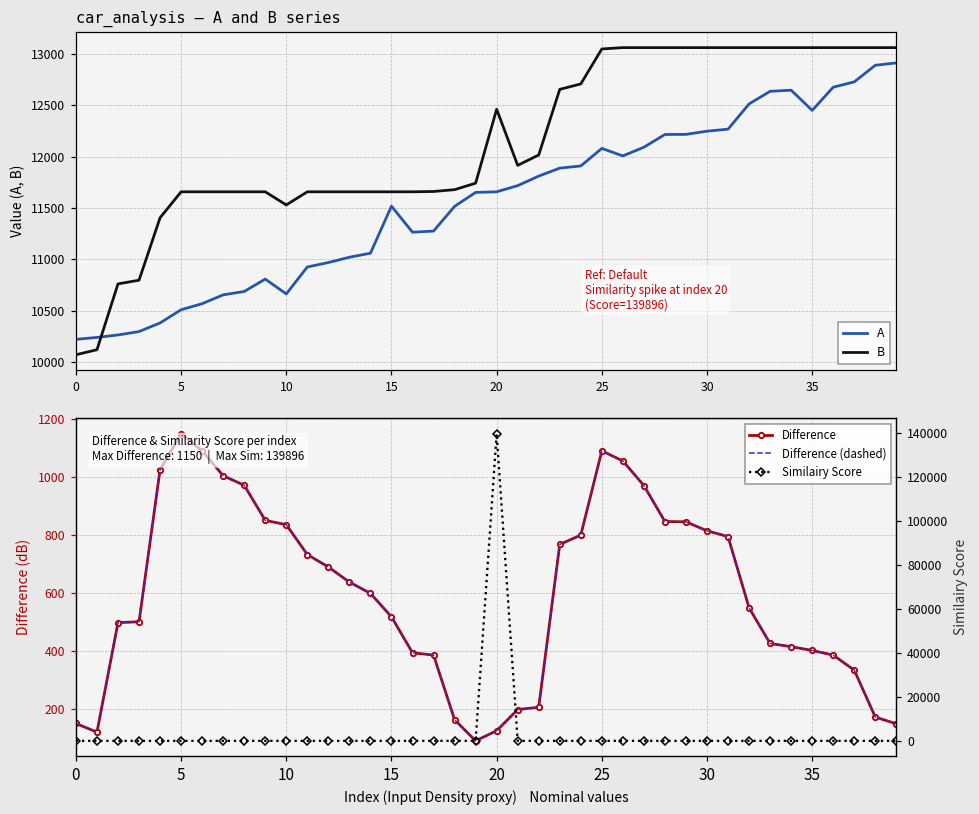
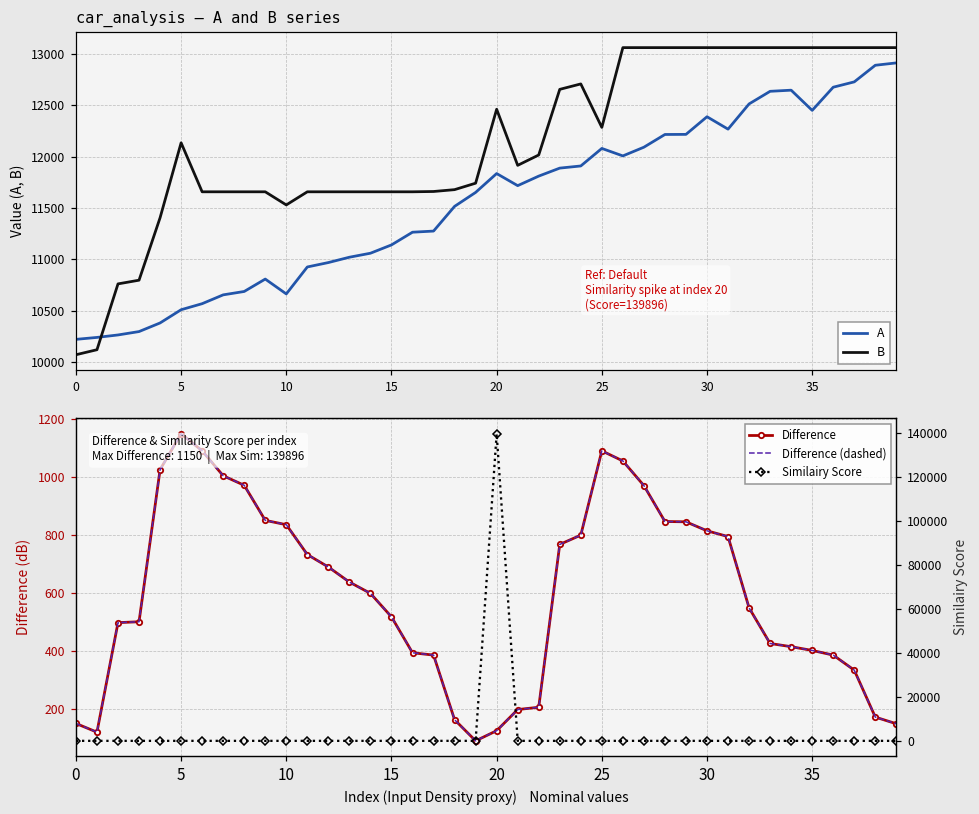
  {
    "car_analysis — A and B series": {
      "A": {
        "0": 10200,
        "5": 10500,
        "10": 10700,
-       "15": 11500,
-       "20": 11700,
+       "15": 11100,
+       "20": 11800,
        "25": 12100,
-       "30": 12200,
+       "30": 12400,
        "35": 12500
      },
      "B": {
        "0": 10100,
-       "5": 11700,
+       "5": 12100,
        "10": 11500,
        "15": 11700,
        "20": 12500,
-       "25": 13100,
+       "25": 12300,
        "30": 13100,
        "35": 13100
      }
    }
  }
